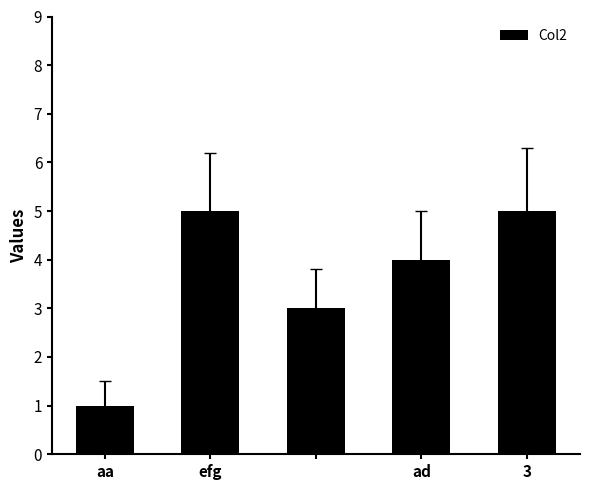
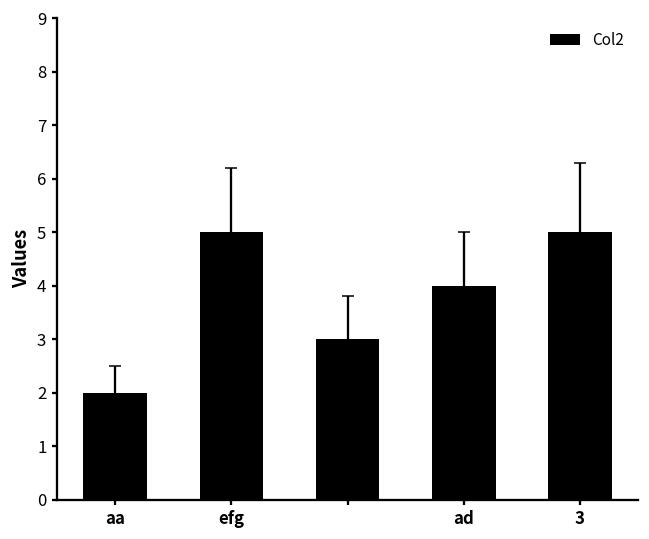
  {
    "Col2": {
-     "aa": 1,
+     "aa": 2,
      "efg": 5,
      "ad": 4,
      "3": 5
    }
  }
